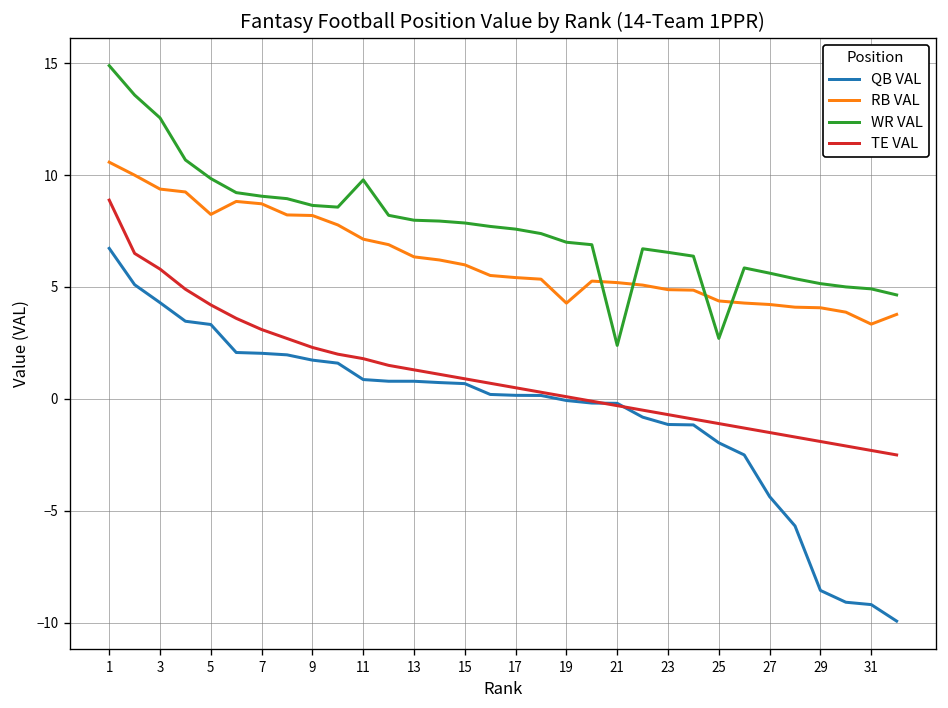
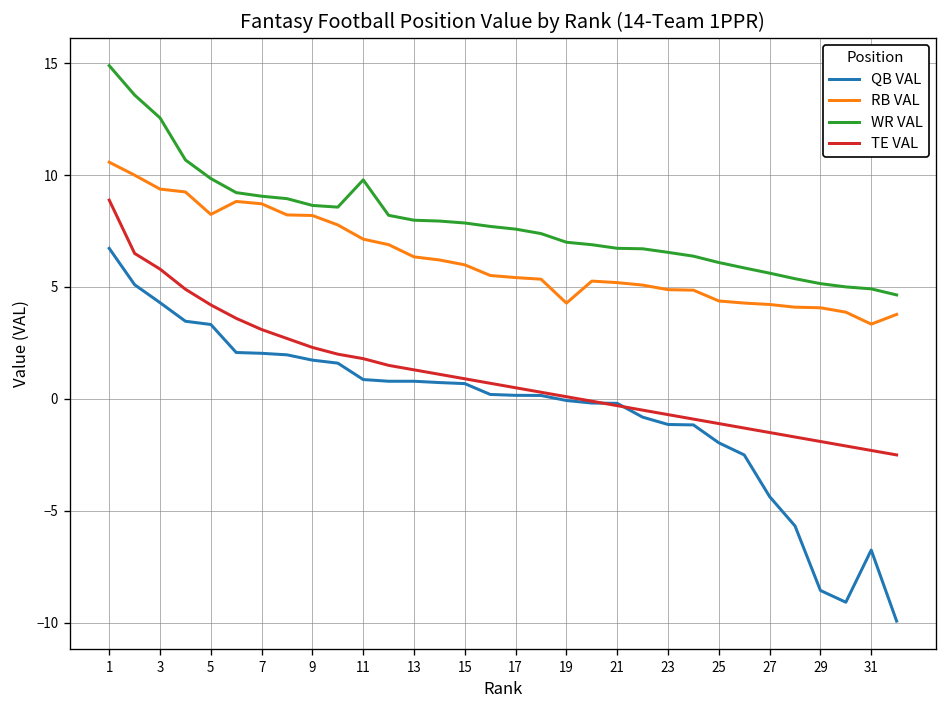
  {
    "QB VAL": {
      "1": 6.7,
      "3": 4.3,
      "5": 3.3,
      "7": 2.0,
      "9": 1.7,
      "11": 0.9,
      "13": 0.8,
      "15": 0.7,
      "17": 0.2,
      "19": -0.1,
      "23": -1.1,
      "25": -2.0,
      "27": -4.4,
      "29": -8.6,
-     "31": -9.2
+     "31": -6.7
    },
    "RB VAL": {
      "1": 10.6,
      "3": 9.4,
      "5": 8.2,
      "7": 8.7,
      "9": 8.2,
      "11": 7.1,
      "13": 6.3,
      "15": 6.0,
      "17": 5.4,
      "19": 4.3,
      "21": 5.2,
      "23": 4.9,
      "25": 4.4,
      "27": 4.2,
      "29": 4.1,
      "31": 3.3
    },
    "WR VAL": {
      "1": 14.9,
      "3": 12.6,
      "5": 9.8,
      "7": 9.1,
      "9": 8.6,
      "11": 9.8,
      "13": 8.0,
      "15": 7.9,
      "17": 7.6,
      "19": 7.0,
-     "21": 2.4,
+     "21": 6.7,
      "23": 6.5,
-     "25": 2.7,
+     "25": 6.1,
      "27": 5.6,
      "29": 5.2,
      "31": 4.9
    },
    "TE VAL": {
      "1": 8.9,
      "3": 5.8,
      "5": 4.2,
      "7": 3.1,
      "9": 2.3,
      "11": 1.8,
      "13": 1.3,
      "15": 0.9,
      "17": 0.5,
      "19": 0.1,
      "23": -0.7,
      "25": -1.1,
      "27": -1.5,
      "29": -1.9,
      "31": -2.3
    }
  }
